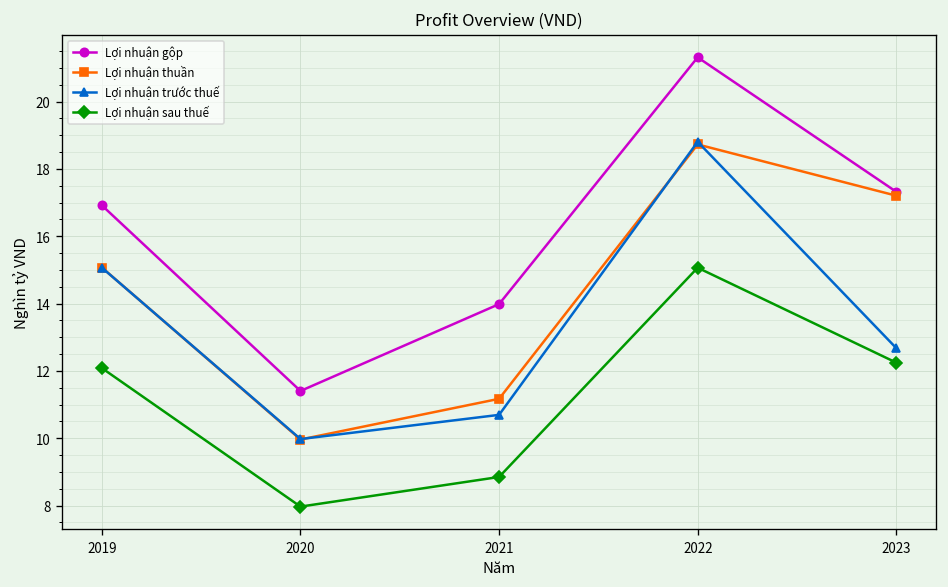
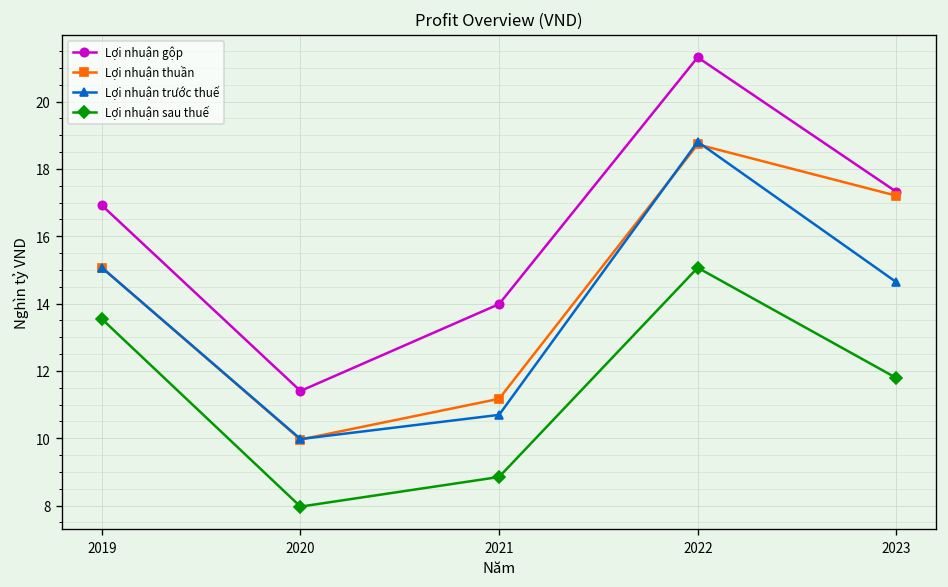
  {
    "Lợi nhuận gộp": {
      "2019": 16.9,
      "2020": 11.4,
      "2021": 14.0,
      "2022": 21.3,
      "2023": 17.3
    },
    "Lợi nhuận thuần": {
      "2021": 11.2,
      "2023": 17.2
    },
    "Lợi nhuận trước thuế": {
      "2021": 10.7,
-     "2023": 12.7
+     "2023": 14.6
    },
    "Lợi nhuận sau thuế": {
-     "2019": 12.1,
+     "2019": 13.5,
      "2020": 8.0,
      "2021": 8.9,
      "2022": 15.1,
-     "2023": 12.2
+     "2023": 11.8
    }
  }
